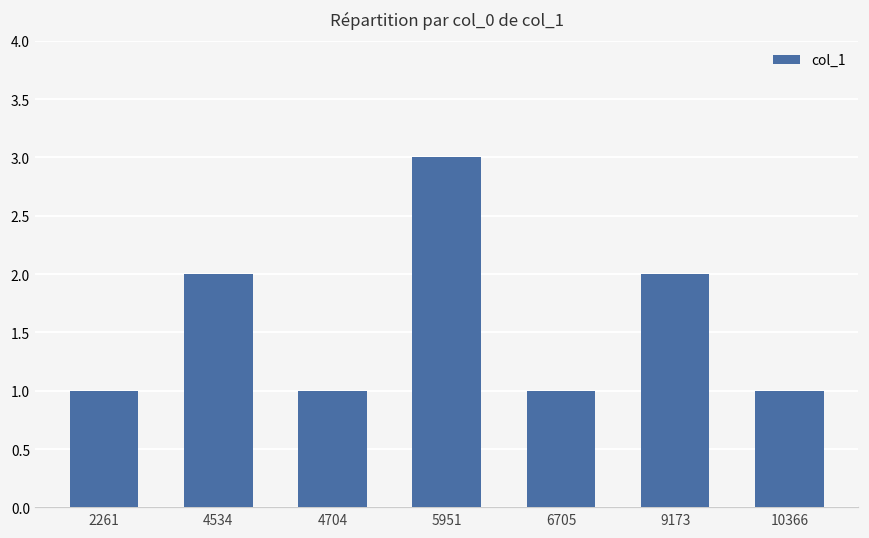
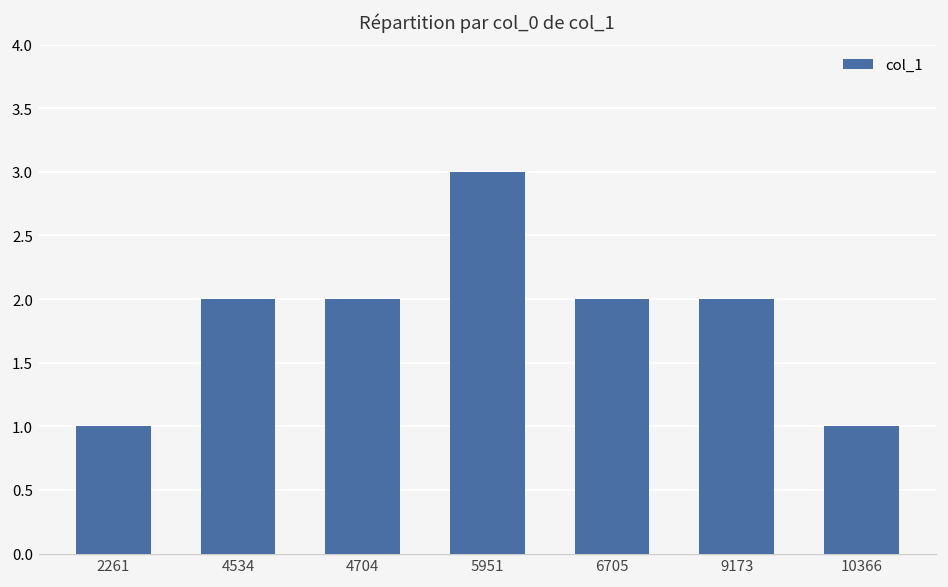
  {
    "2261": 1,
    "4534": 2,
-   "4704": 1,
+   "4704": 2,
    "5951": 3,
-   "6705": 1,
+   "6705": 2,
    "9173": 2,
    "10366": 1
  }
